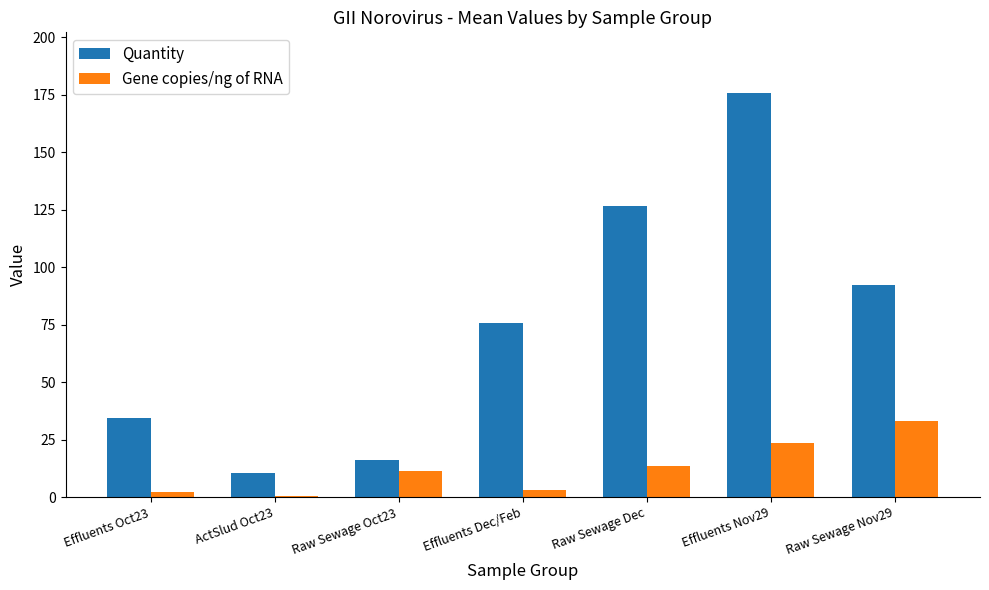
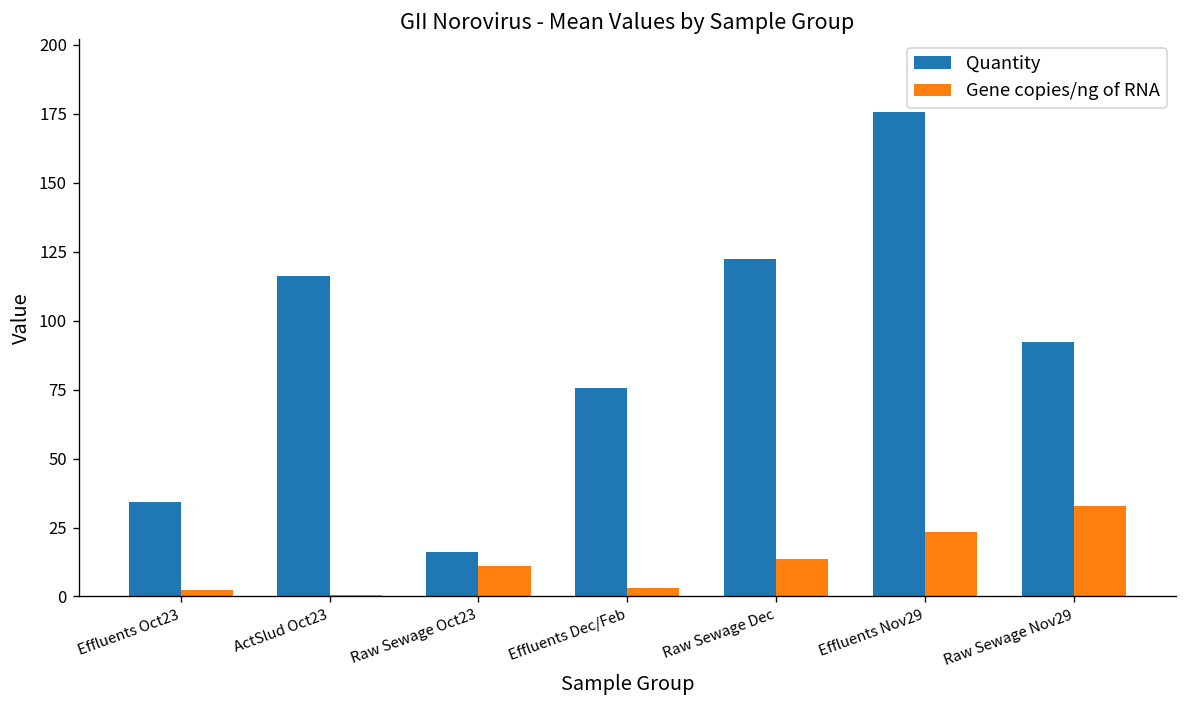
  {
    "Quantity": {
      "Effluents Oct23": 34,
-     "ActSlud Oct23": 11,
+     "ActSlud Oct23": 116,
      "Raw Sewage Oct23": 16,
      "Effluents Dec/Feb": 76,
-     "Raw Sewage Dec": 126,
+     "Raw Sewage Dec": 122,
      "Effluents Nov29": 176,
      "Raw Sewage Nov29": 92
    },
    "Gene copies/ng of RNA": {
      "Effluents Oct23": 2,
      "Raw Sewage Oct23": 11,
      "Effluents Dec/Feb": 3,
      "Raw Sewage Dec": 14,
      "Effluents Nov29": 24,
      "Raw Sewage Nov29": 33
    }
  }
